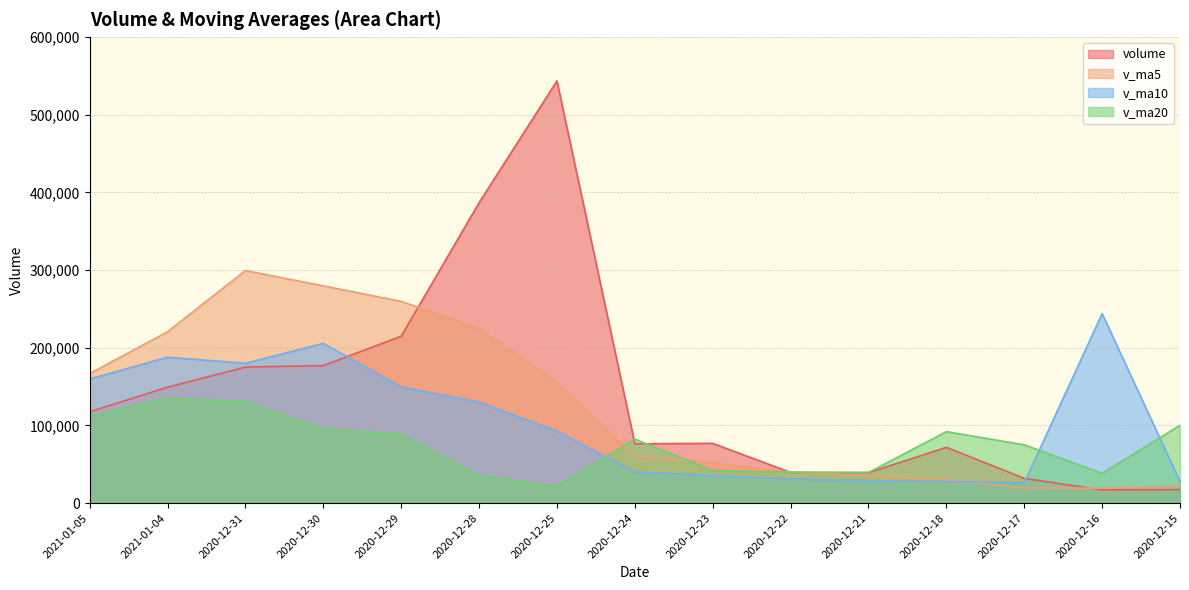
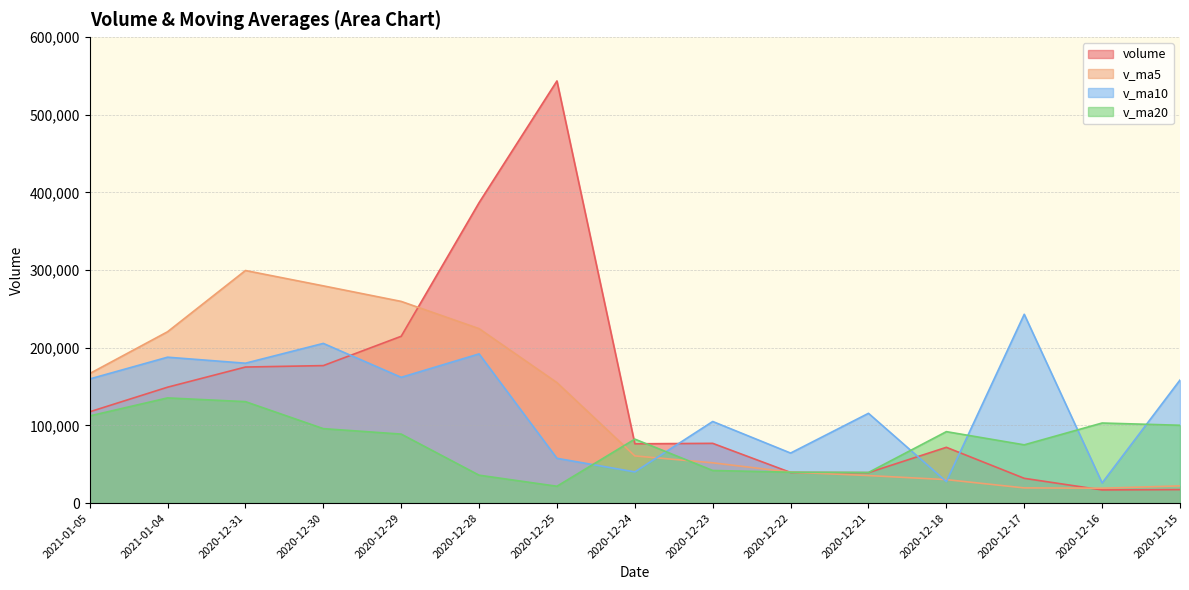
  {
    "v_ma10": {
      "2021-01-05": "160,000",
      "2021-01-04": "190,000",
      "2020-12-31": "180,000",
      "2020-12-30": "210,000",
-     "2020-12-29": "150,000",
-     "2020-12-28": "130,000",
-     "2020-12-25": "90,000",
+     "2020-12-29": "160,000",
+     "2020-12-28": "190,000",
+     "2020-12-25": "60,000",
      "2020-12-24": "40,000",
-     "2020-12-23": "40,000",
-     "2020-12-22": "30,000",
-     "2020-12-21": "30,000",
-     "2020-12-17": "30,000",
-     "2020-12-16": "240,000",
-     "2020-12-15": "30,000"
+     "2020-12-23": "110,000",
+     "2020-12-22": "60,000",
+     "2020-12-21": "120,000",
+     "2020-12-17": "240,000",
+     "2020-12-16": "30,000",
+     "2020-12-15": "160,000"
    },
    "v_ma20": {
      "2021-01-05": "110,000",
      "2021-01-04": "140,000",
      "2020-12-31": "130,000",
      "2020-12-30": "100,000",
      "2020-12-29": "90,000",
      "2020-12-28": "40,000",
      "2020-12-25": "20,000",
      "2020-12-24": "80,000",
      "2020-12-23": "40,000",
      "2020-12-18": "90,000",
      "2020-12-17": "70,000",
-     "2020-12-16": "40,000",
+     "2020-12-16": "100,000",
      "2020-12-15": "100,000"
    }
  }
